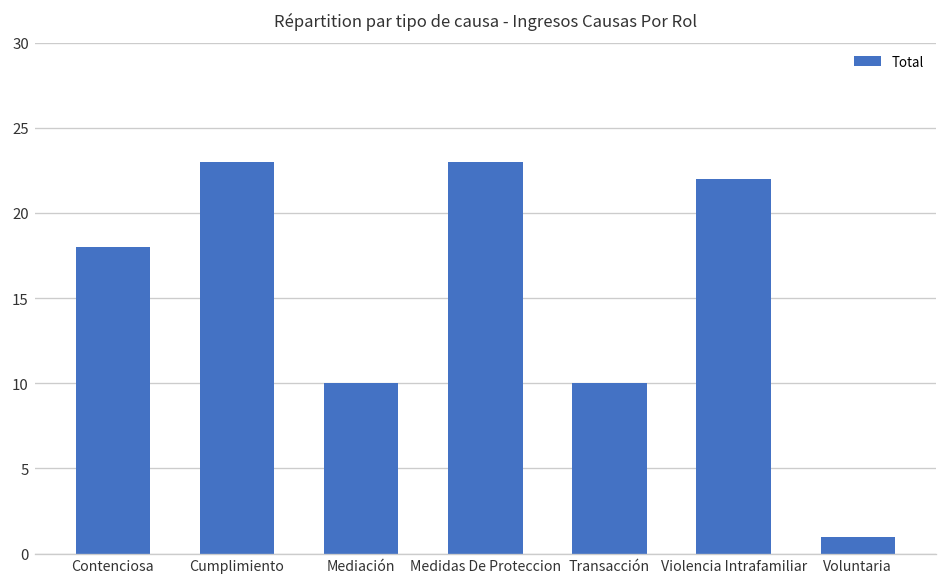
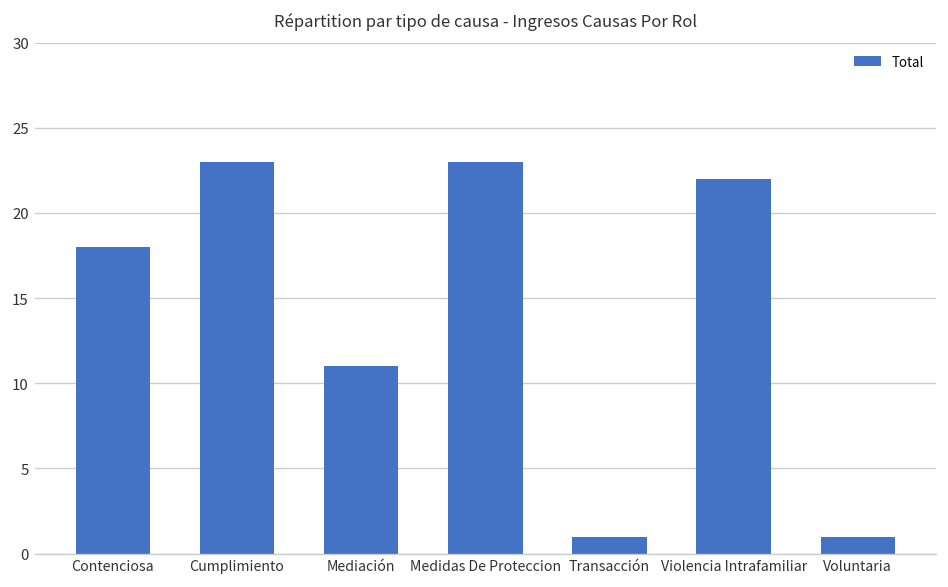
  {
    "Contenciosa": 18,
    "Cumplimiento": 23,
-   "Mediación": 10,
+   "Mediación": 11,
    "Medidas De Proteccion": 23,
-   "Transacción": 10,
+   "Transacción": 1,
    "Violencia Intrafamiliar": 22,
    "Voluntaria": 1
  }
